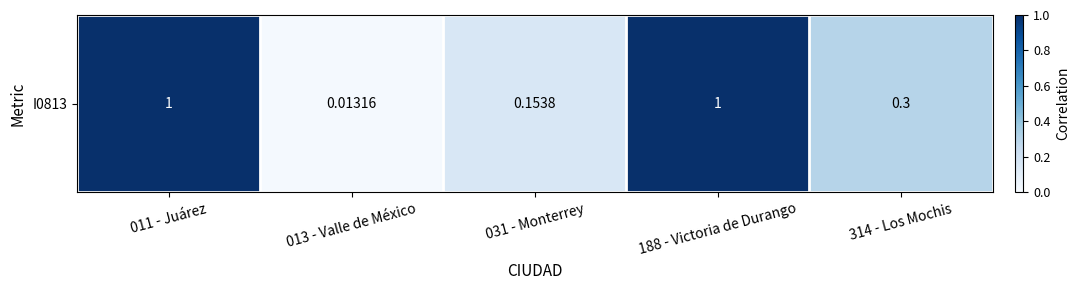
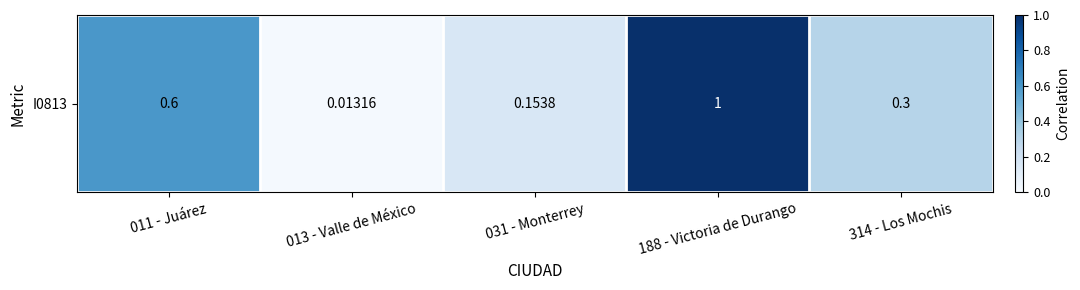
  {
    "I0813": {
-     "011 - Juárez": 1,
+     "011 - Juárez": 0.6,
      "013 - Valle de México": 0.01316,
      "031 - Monterrey": 0.1538,
      "188 - Victoria de Durango": 1,
      "314 - Los Mochis": 0.3
    }
  }
